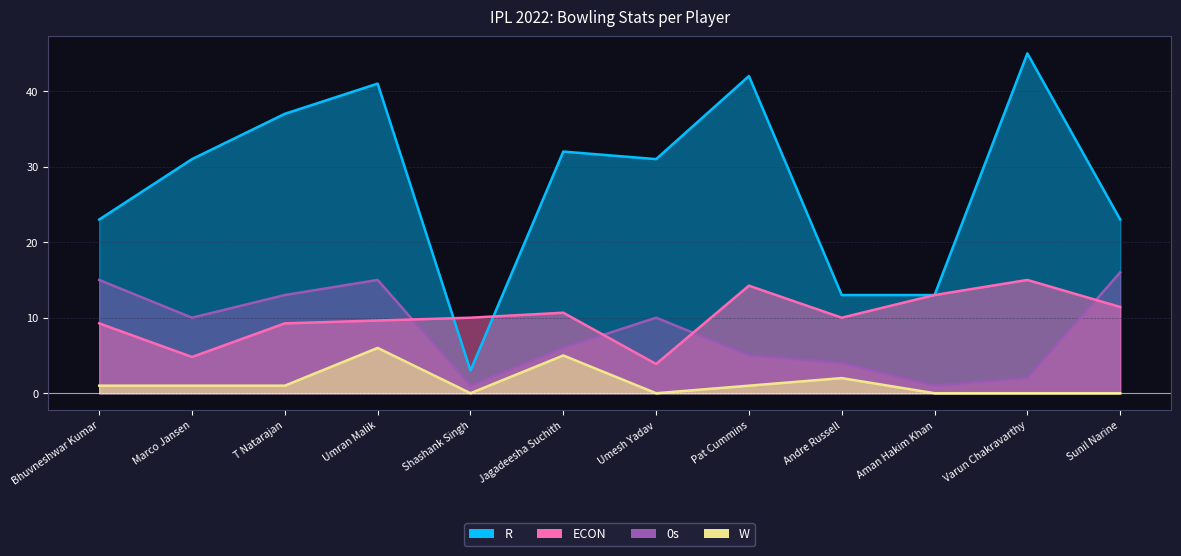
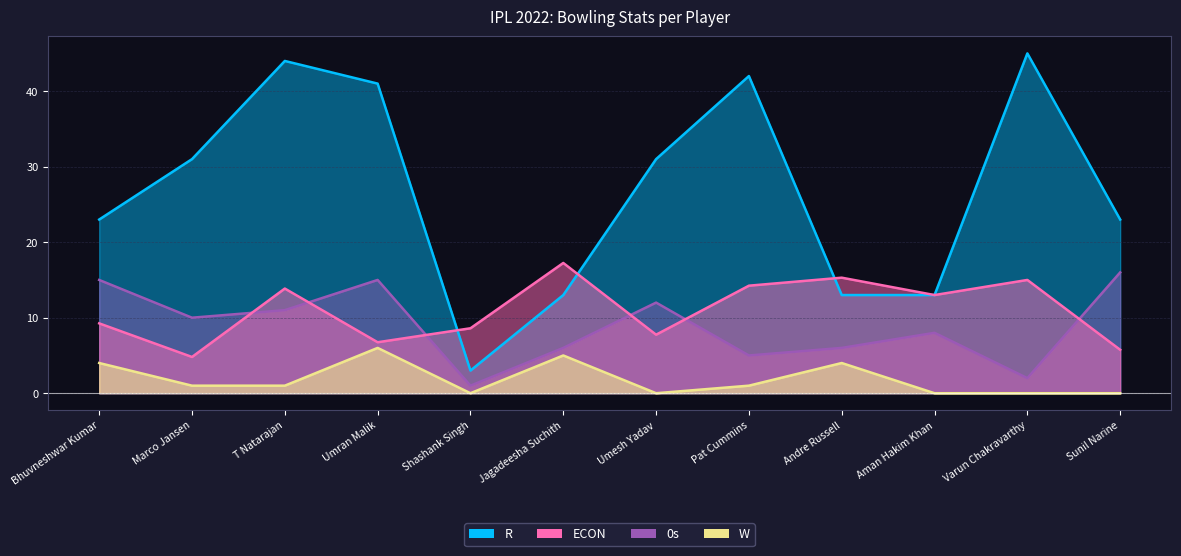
  {
    "R": {
      "Bhuvneshwar Kumar": 23,
      "Marco Jansen": 31,
-     "T Natarajan": 37,
+     "T Natarajan": 44,
      "Umran Malik": 41,
      "Shashank Singh": 3,
-     "Jagadeesha Suchith": 32,
+     "Jagadeesha Suchith": 13,
      "Umesh Yadav": 31,
      "Pat Cummins": 42,
      "Andre Russell": 13,
      "Varun Chakravarthy": 45,
      "Sunil Narine": 23
    },
    "0s": {
      "Bhuvneshwar Kumar": 15,
      "Marco Jansen": 10,
-     "T Natarajan": 13,
+     "T Natarajan": 11,
      "Umran Malik": 15,
      "Shashank Singh": 1,
      "Jagadeesha Suchith": 6,
-     "Umesh Yadav": 10,
+     "Umesh Yadav": 12,
      "Pat Cummins": 5,
-     "Andre Russell": 4,
-     "Aman Hakim Khan": 1,
+     "Andre Russell": 6,
+     "Aman Hakim Khan": 8,
      "Varun Chakravarthy": 2,
      "Sunil Narine": 16
    },
    "ECON": {
      "Bhuvneshwar Kumar": 9,
      "Marco Jansen": 5,
-     "T Natarajan": 9,
-     "Umran Malik": 10,
-     "Shashank Singh": 10,
-     "Jagadeesha Suchith": 11,
-     "Umesh Yadav": 4,
+     "T Natarajan": 14,
+     "Umran Malik": 7,
+     "Shashank Singh": 9,
+     "Jagadeesha Suchith": 17,
+     "Umesh Yadav": 8,
      "Pat Cummins": 14,
-     "Andre Russell": 10,
+     "Andre Russell": 15,
      "Varun Chakravarthy": 15,
-     "Sunil Narine": 11
+     "Sunil Narine": 6
    },
    "W": {
-     "Bhuvneshwar Kumar": 1,
+     "Bhuvneshwar Kumar": 4,
      "Marco Jansen": 1,
      "T Natarajan": 1,
      "Umran Malik": 6,
      "Shashank Singh": 0,
      "Jagadeesha Suchith": 5,
      "Umesh Yadav": 0,
      "Pat Cummins": 1,
-     "Andre Russell": 2,
+     "Andre Russell": 4,
      "Aman Hakim Khan": 0,
      "Varun Chakravarthy": 0,
      "Sunil Narine": 0
    }
  }
